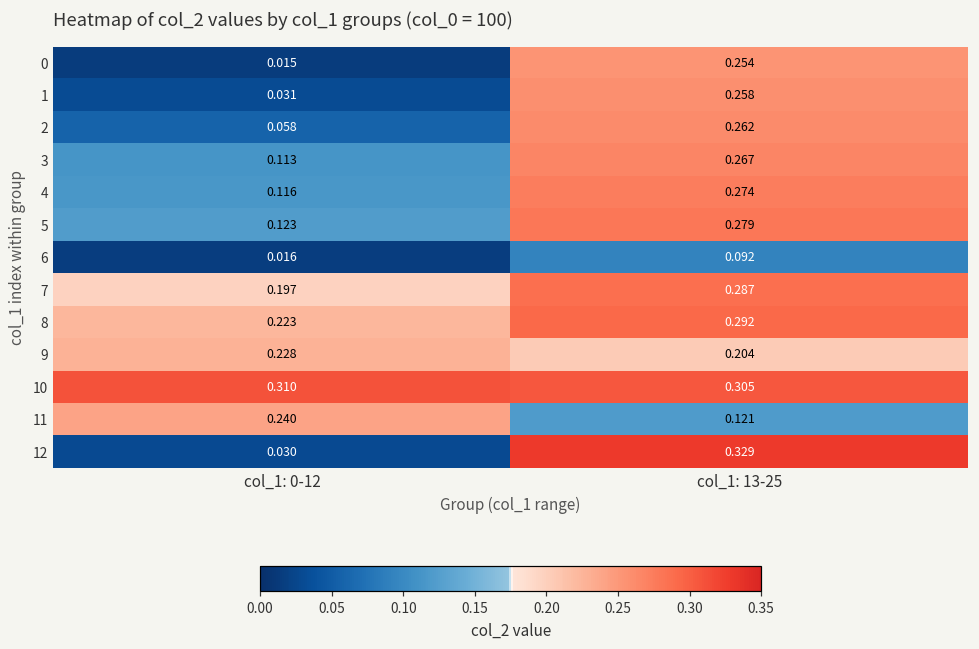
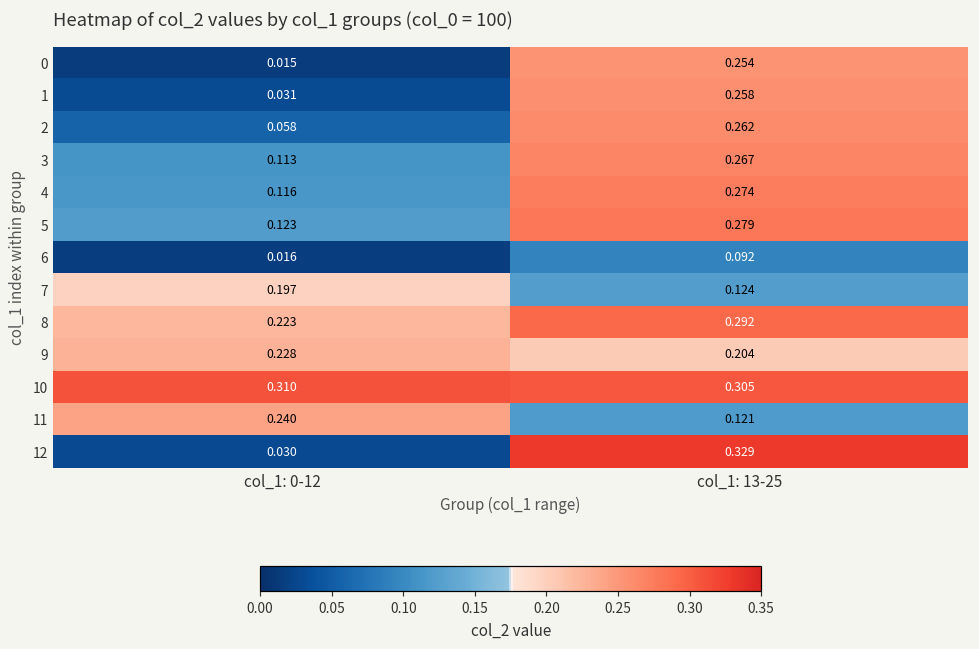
  {
    "0": {
      "col_1: 0-12": 0.015,
      "col_1: 13-25": 0.254
    },
    "1": {
      "col_1: 0-12": 0.031,
      "col_1: 13-25": 0.258
    },
    "2": {
      "col_1: 0-12": 0.058,
      "col_1: 13-25": 0.262
    },
    "3": {
      "col_1: 0-12": 0.113,
      "col_1: 13-25": 0.267
    },
    "4": {
      "col_1: 0-12": 0.116,
      "col_1: 13-25": 0.274
    },
    "5": {
      "col_1: 0-12": 0.123,
      "col_1: 13-25": 0.279
    },
    "6": {
      "col_1: 0-12": 0.016,
      "col_1: 13-25": 0.092
    },
    "7": {
      "col_1: 0-12": 0.197,
-     "col_1: 13-25": 0.287
+     "col_1: 13-25": 0.124
    },
    "8": {
      "col_1: 0-12": 0.223,
      "col_1: 13-25": 0.292
    },
    "9": {
      "col_1: 0-12": 0.228,
      "col_1: 13-25": 0.204
    },
    "10": {
      "col_1: 0-12": 0.310,
      "col_1: 13-25": 0.305
    },
    "11": {
      "col_1: 0-12": 0.240,
      "col_1: 13-25": 0.121
    },
    "12": {
      "col_1: 0-12": 0.030,
      "col_1: 13-25": 0.329
    }
  }
